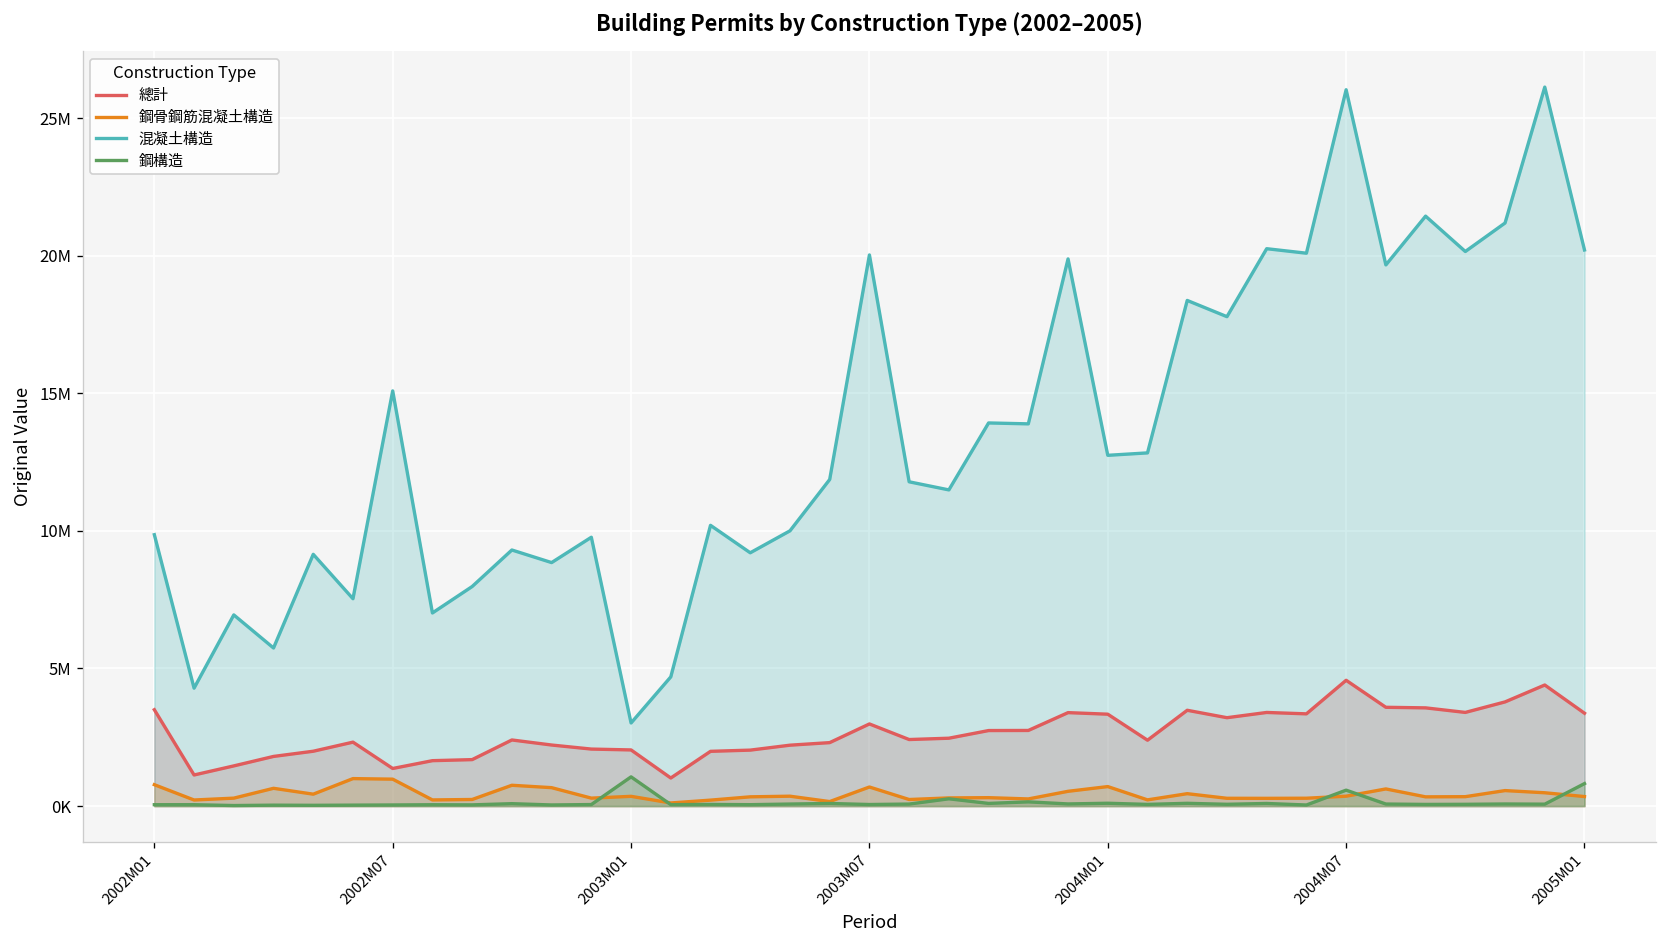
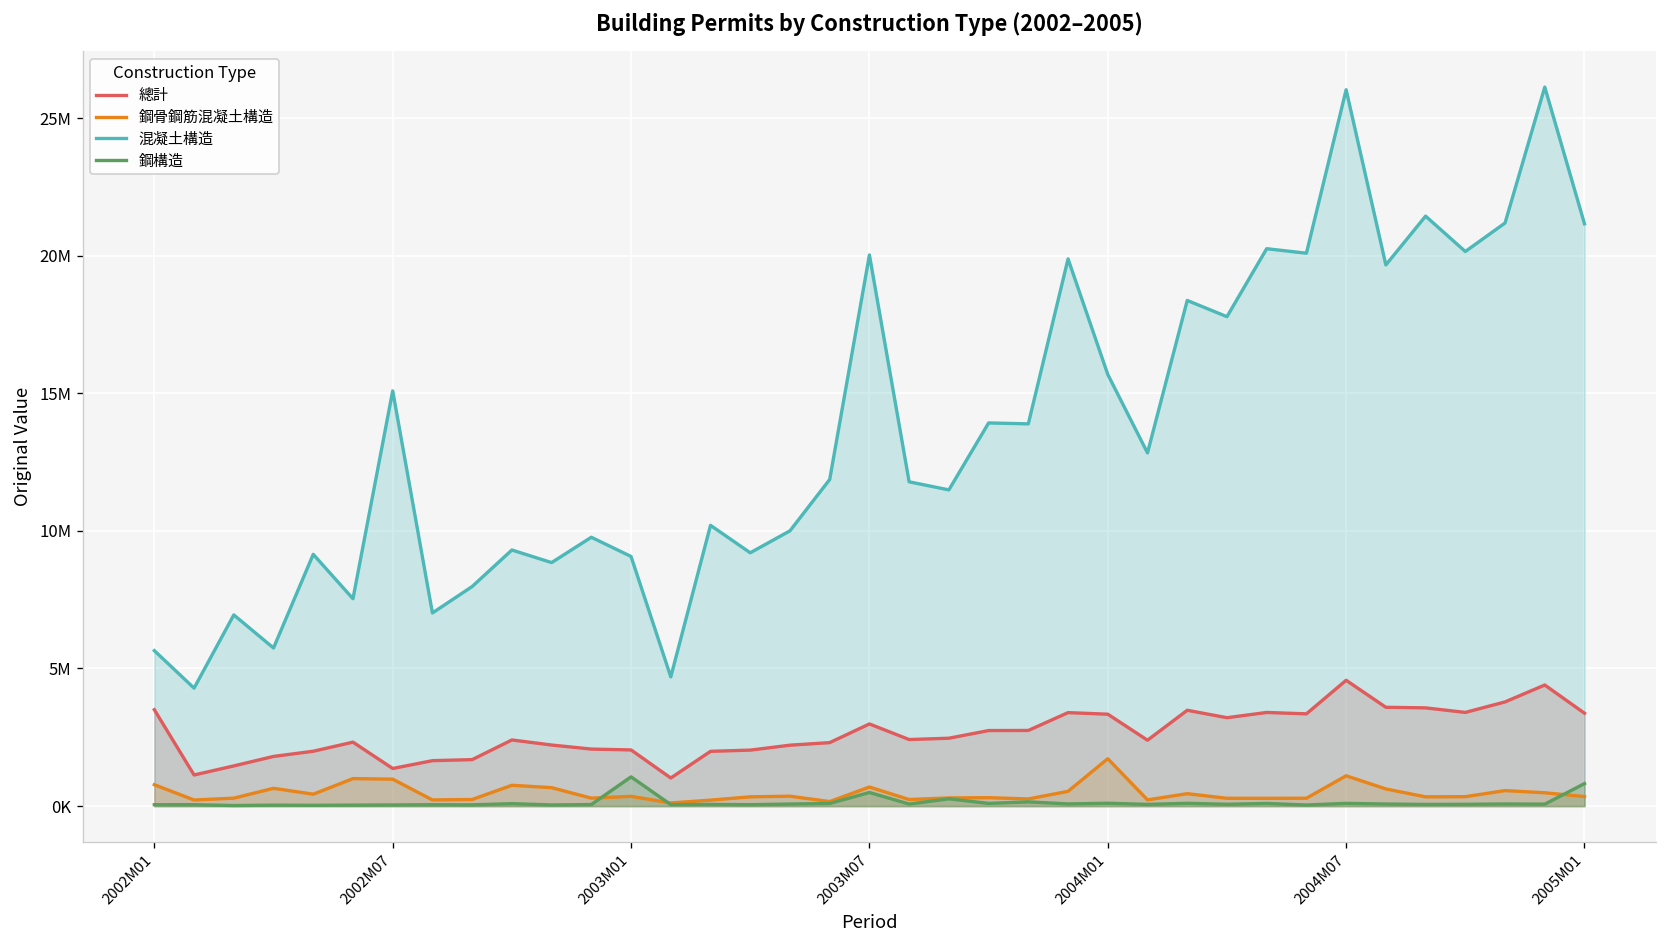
  {
    "總計": {
      "2002M01": 3500000,
      "2002M07": 1400000,
      "2003M01": 2000000,
      "2003M07": 3000000,
      "2004M01": 3300000,
      "2004M07": 4600000,
      "2005M01": 3400000
    },
    "鋼骨鋼筋混凝土構造": {
      "2002M01": 800000,
      "2002M07": 1000000,
      "2003M01": 400000,
      "2003M07": 700000,
-     "2004M01": 700000,
-     "2004M07": 400000,
+     "2004M01": 1700000,
+     "2004M07": 1100000,
      "2005M01": 300000
    },
    "混凝土構造": {
-     "2002M01": 9900000,
+     "2002M01": 5600000,
      "2002M07": 15100000,
-     "2003M01": 3000000,
+     "2003M01": 9100000,
      "2003M07": 20000000,
-     "2004M01": 12700000,
+     "2004M01": 15700000,
      "2004M07": 26000000,
-     "2005M01": 20200000
+     "2005M01": 21200000
    },
    "鋼構造": {
      "2002M01": 0,
      "2002M07": 0,
      "2003M01": 1100000,
-     "2003M07": 100000,
+     "2003M07": 500000,
      "2004M01": 100000,
-     "2004M07": 600000,
+     "2004M07": 100000,
      "2005M01": 800000
    }
  }
